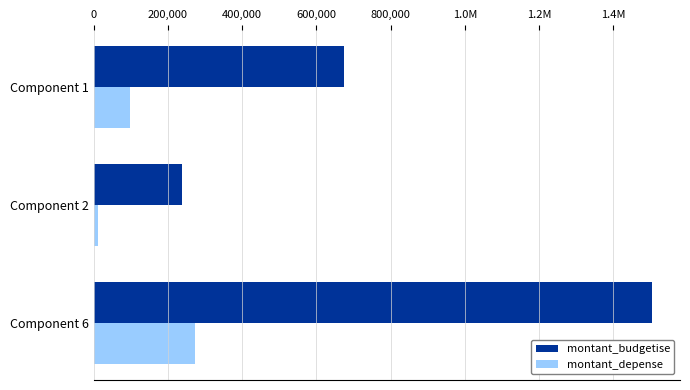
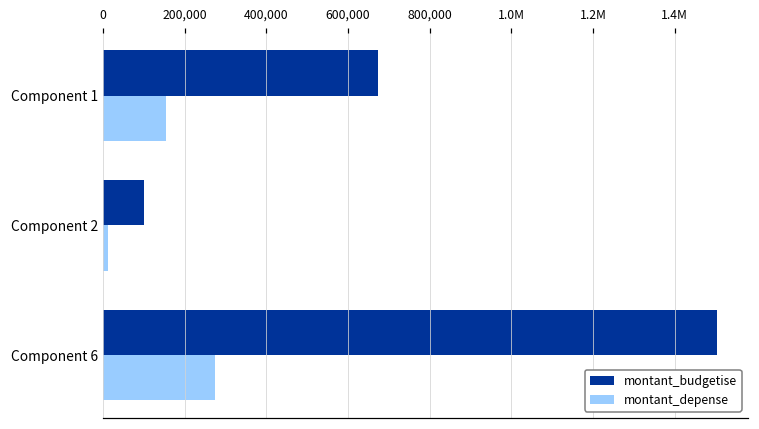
  {
    "montant_budgetise": {
      "Component 1": "670,000",
-     "Component 2": "240,000",
+     "Component 2": "100,000",
      "Component 6": "1,500,000"
    },
    "montant_depense": {
-     "Component 1": "100,000",
+     "Component 1": "150,000",
      "Component 2": "10,000",
      "Component 6": "270,000"
    }
  }
